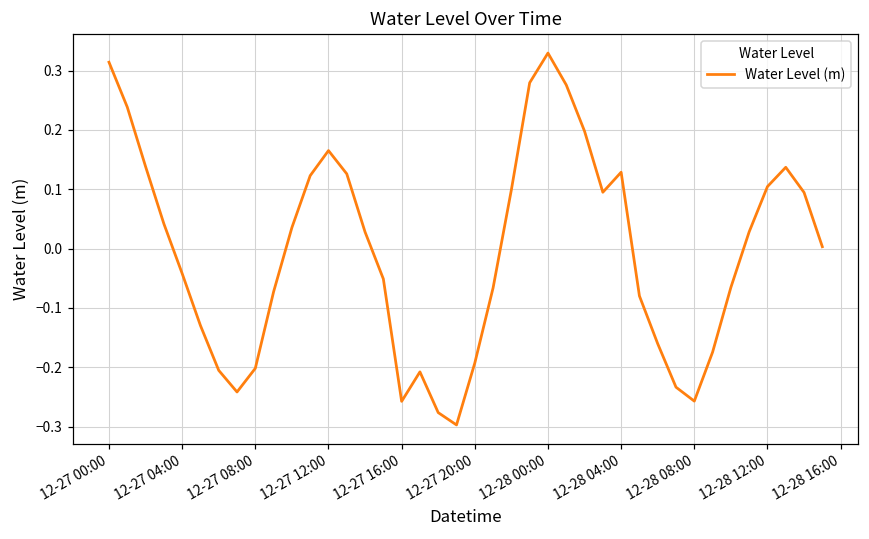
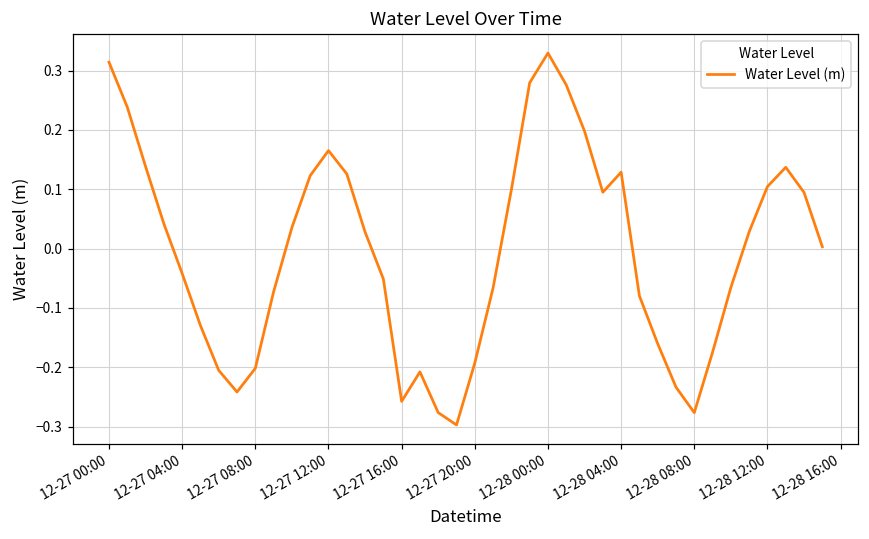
  {
    "12-27 00:00": 0.31,
    "12-27 04:00": -0.04,
    "12-27 08:00": -0.20,
    "12-27 12:00": 0.17,
    "12-27 16:00": -0.26,
    "12-27 20:00": -0.19,
    "12-28 00:00": 0.33,
    "12-28 04:00": 0.13,
-   "12-28 08:00": -0.26,
+   "12-28 08:00": -0.28,
    "12-28 12:00": 0.10
  }
